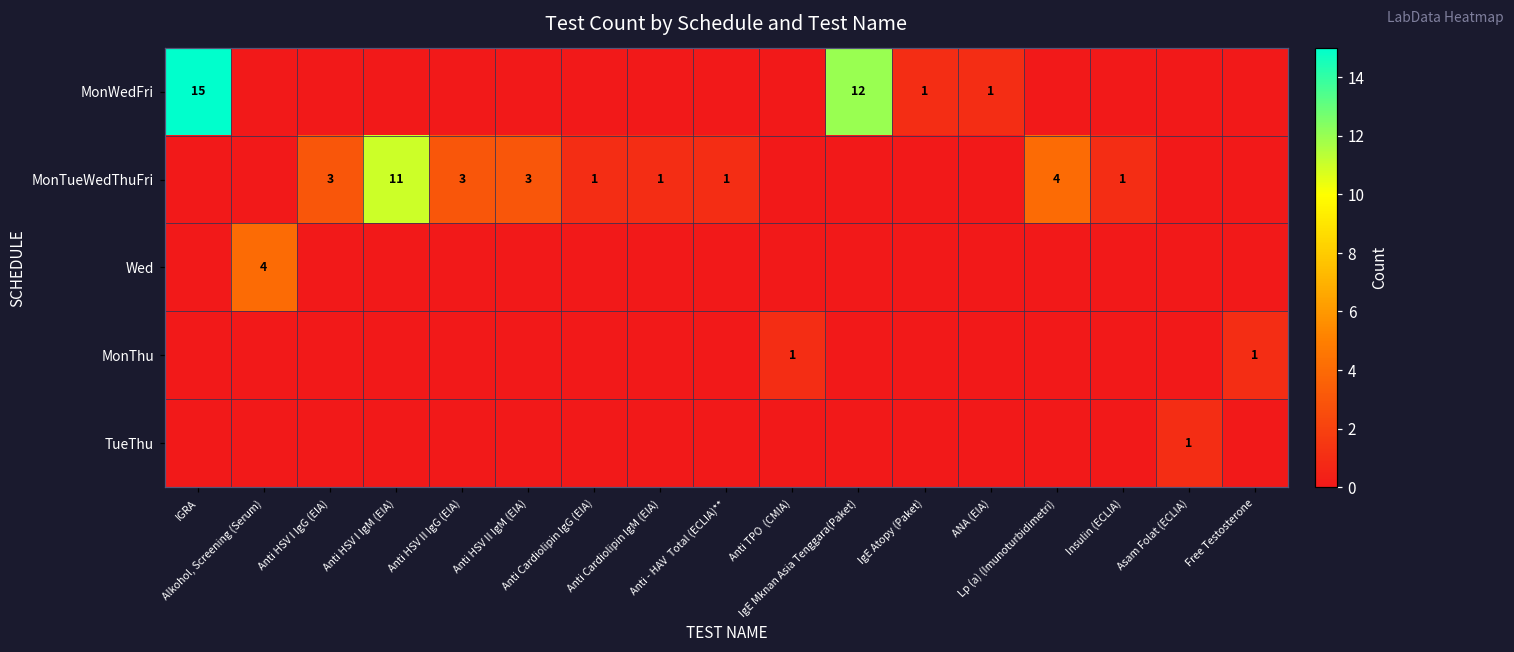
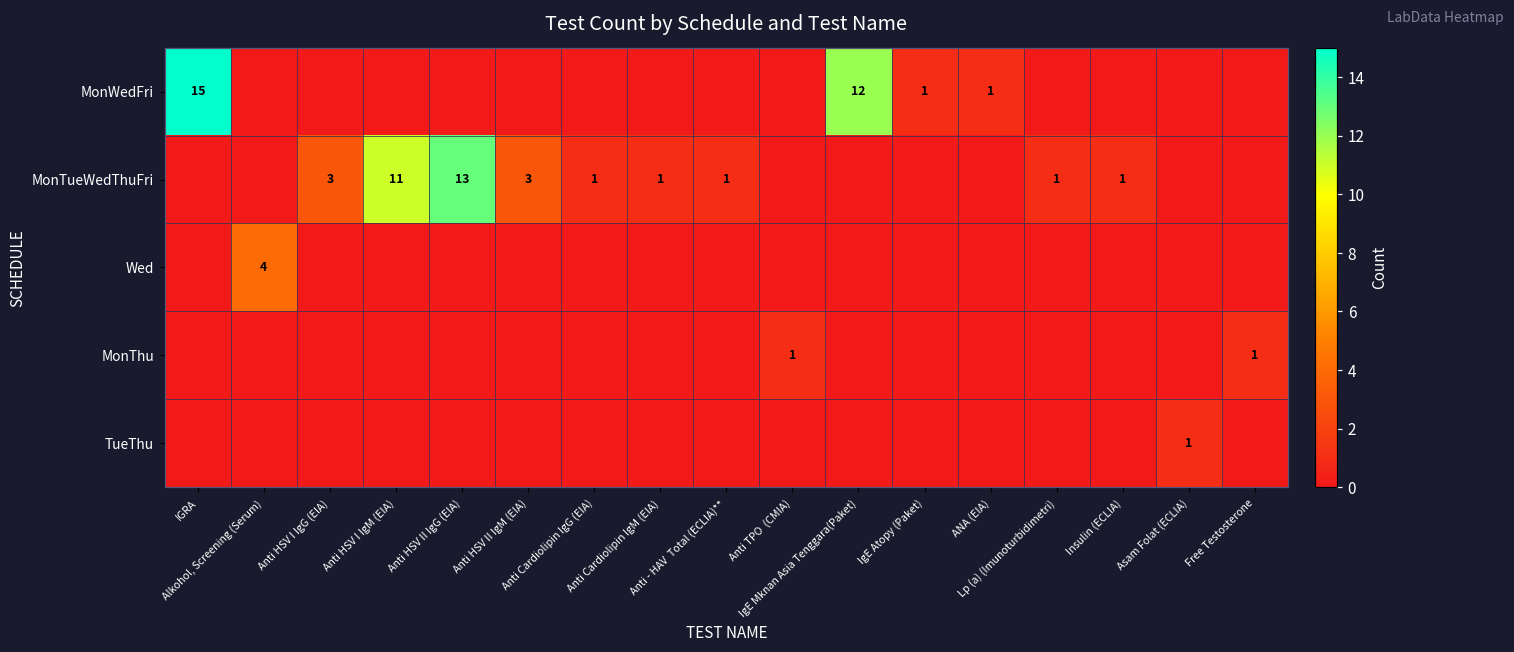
  {
    "MonWedFri": {
      "IGRA": 15,
      "IgE Mknan Asia Tenggara(Paket)": 12,
      "IgE Atopy (Paket)": 1,
      "ANA (EIA)": 1
    },
    "MonTueWedThuFri": {
      "Anti HSV I IgG (EIA)": 3,
      "Anti HSV I IgM (EIA)": 11,
-     "Anti HSV II IgG (EIA)": 3,
+     "Anti HSV II IgG (EIA)": 13,
      "Anti HSV II IgM (EIA)": 3,
      "Anti Cardiolipin IgG (EIA)": 1,
      "Anti Cardiolipin IgM (EIA)": 1,
      "Anti - HAV Total (ECLIA)**": 1,
-     "Lp (a) (Imunoturbidimetri)": 4,
+     "Lp (a) (Imunoturbidimetri)": 1,
      "Insulin (ECLIA)": 1
    },
    "Wed": {
      "Alkohol, Screening (Serum)": 4
    },
    "MonThu": {
      "Anti TPO (CMIA)": 1,
      "Free Testosterone": 1
    },
    "TueThu": {
      "Asam Folat (ECLIA)": 1
    }
  }
